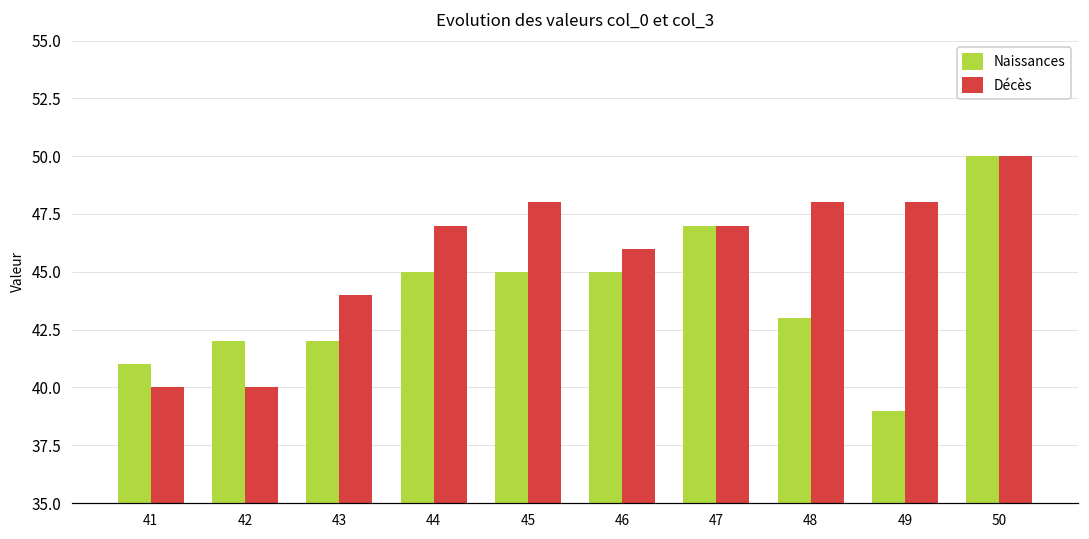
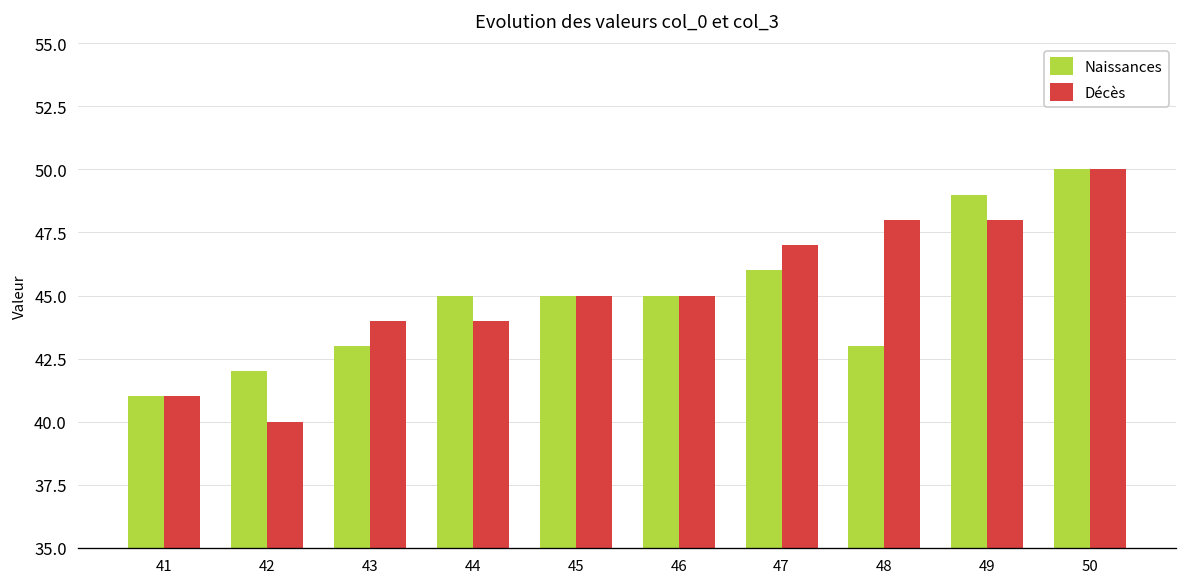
  {
    "Naissances": {
      "41": 41,
      "42": 42,
-     "43": 42,
+     "43": 43,
      "44": 45,
      "45": 45,
      "46": 45,
-     "47": 47,
+     "47": 46,
      "48": 43,
-     "49": 39,
+     "49": 49,
      "50": 50
    },
    "Décès": {
-     "41": 40,
+     "41": 41,
      "42": 40,
      "43": 44,
-     "44": 47,
-     "45": 48,
-     "46": 46,
+     "44": 44,
+     "45": 45,
+     "46": 45,
      "47": 47,
      "48": 48,
      "49": 48,
      "50": 50
    }
  }
